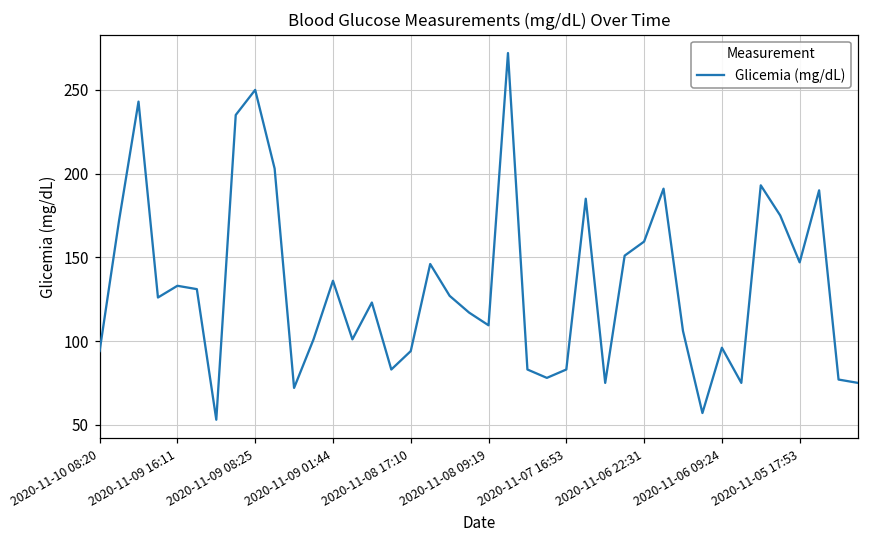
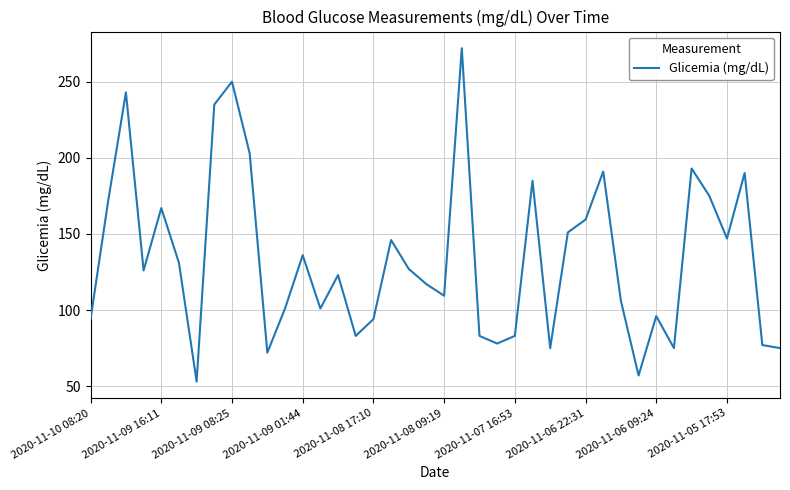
  {
    "2020-11-10 08:20": 94,
-   "2020-11-09 16:11": 133,
+   "2020-11-09 16:11": 167,
    "2020-11-09 08:25": 250,
    "2020-11-09 01:44": 136,
    "2020-11-08 17:10": 94,
    "2020-11-08 09:19": 109,
    "2020-11-07 16:53": 83,
    "2020-11-06 22:31": 159,
    "2020-11-06 09:24": 96,
    "2020-11-05 17:53": 147
  }
